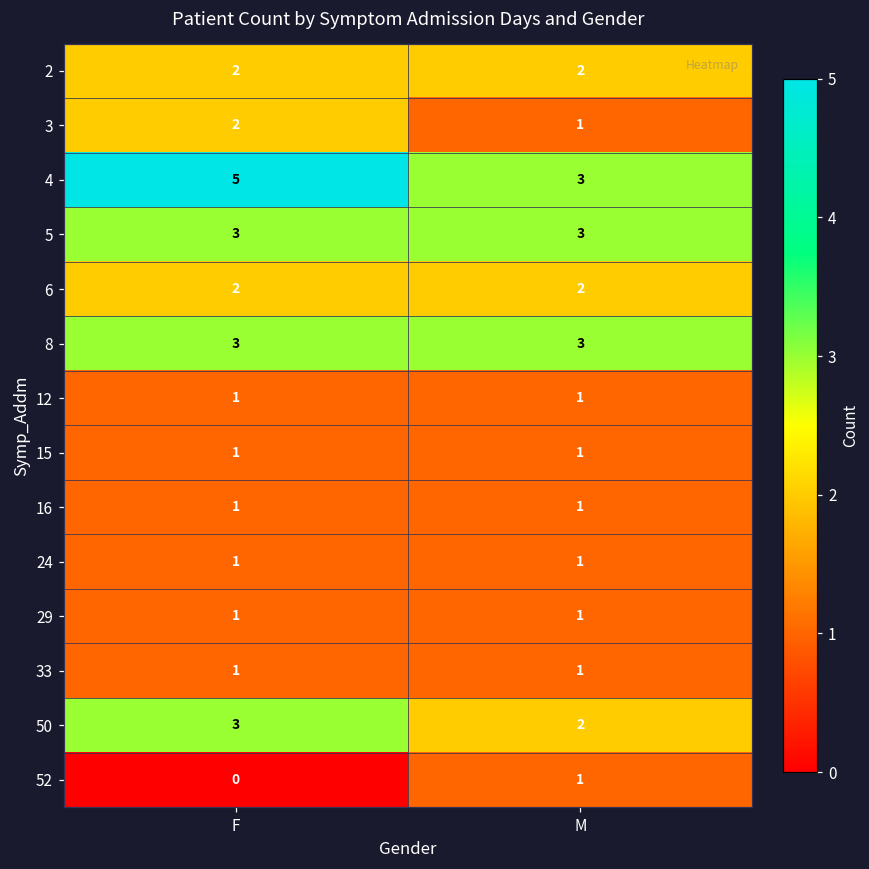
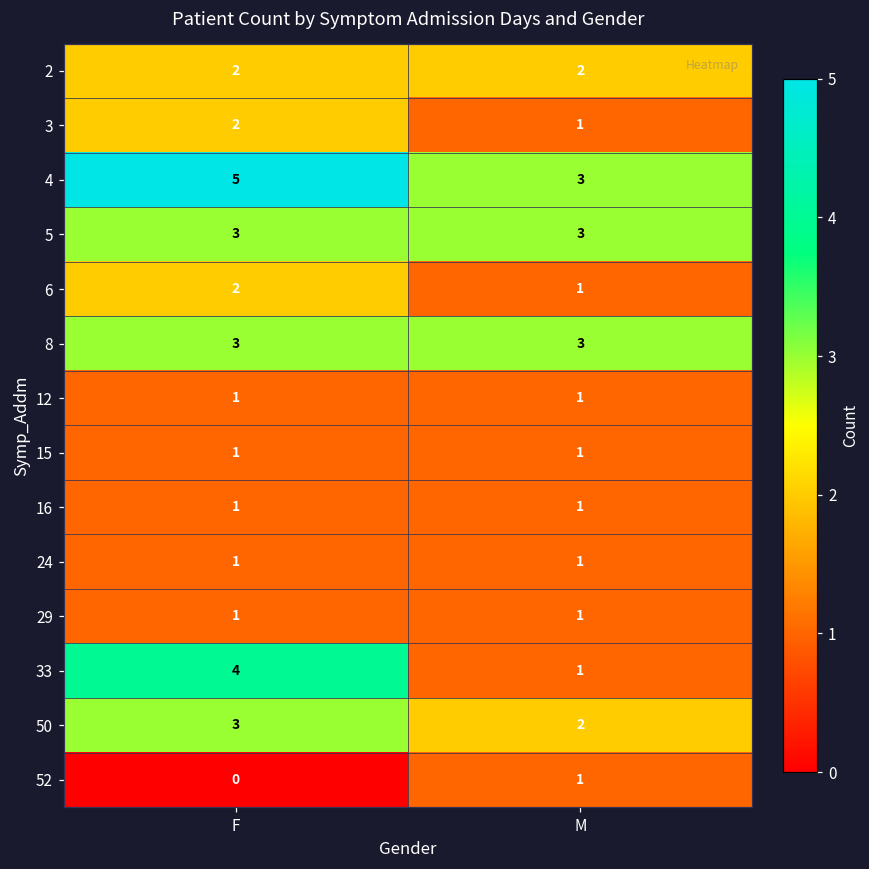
  {
    "2": {
      "F": 2
    },
    "3": {
      "F": 2,
      "M": 1
    },
    "4": {
      "F": 5,
      "M": 3
    },
    "5": {
      "F": 3,
      "M": 3
    },
    "6": {
      "F": 2,
-     "M": 2
+     "M": 1
    },
    "8": {
      "F": 3,
      "M": 3
    },
    "12": {
      "F": 1,
      "M": 1
    },
    "15": {
      "F": 1,
      "M": 1
    },
    "16": {
      "F": 1,
      "M": 1
    },
    "24": {
      "F": 1,
      "M": 1
    },
    "29": {
      "F": 1,
      "M": 1
    },
    "33": {
-     "F": 1,
+     "F": 4,
      "M": 1
    },
    "50": {
      "F": 3,
      "M": 2
    },
    "52": {
      "F": 0,
      "M": 1
    }
  }
